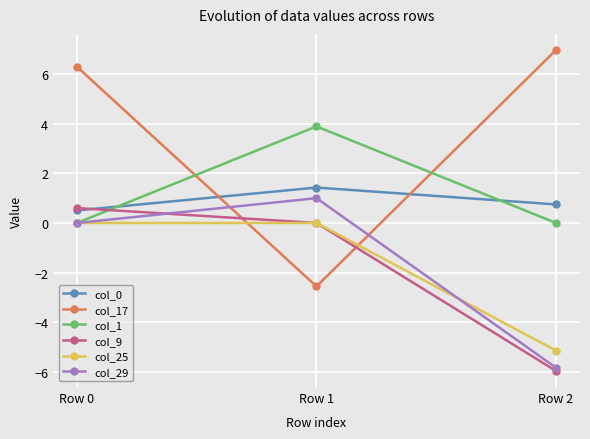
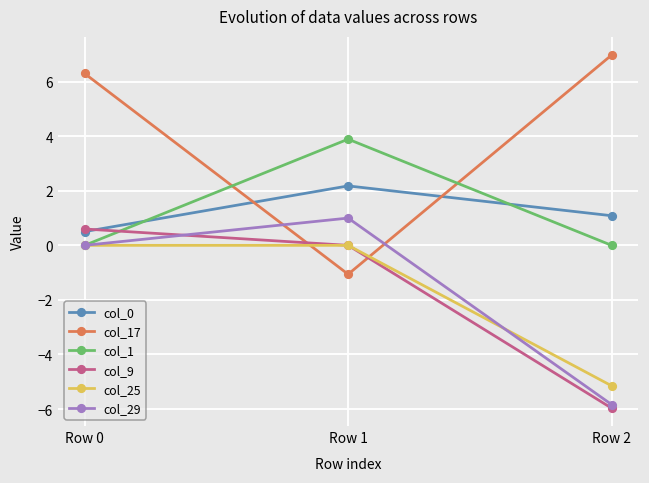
  {
    "col_0": {
-     "Row 1": 1.4,
-     "Row 2": 0.7
+     "Row 1": 2.2,
+     "Row 2": 1.1
    },
    "col_17": {
      "Row 0": 6.3,
-     "Row 1": -2.6,
+     "Row 1": -1.1,
      "Row 2": 7.0
    },
    "col_1": {
      "Row 1": 3.9,
      "Row 2": 0.0
    },
    "col_9": {
      "Row 2": -6.0
    },
    "col_25": {
      "Row 2": -5.2
    },
    "col_29": {
      "Row 1": 1.0,
      "Row 2": -5.8
    }
  }
